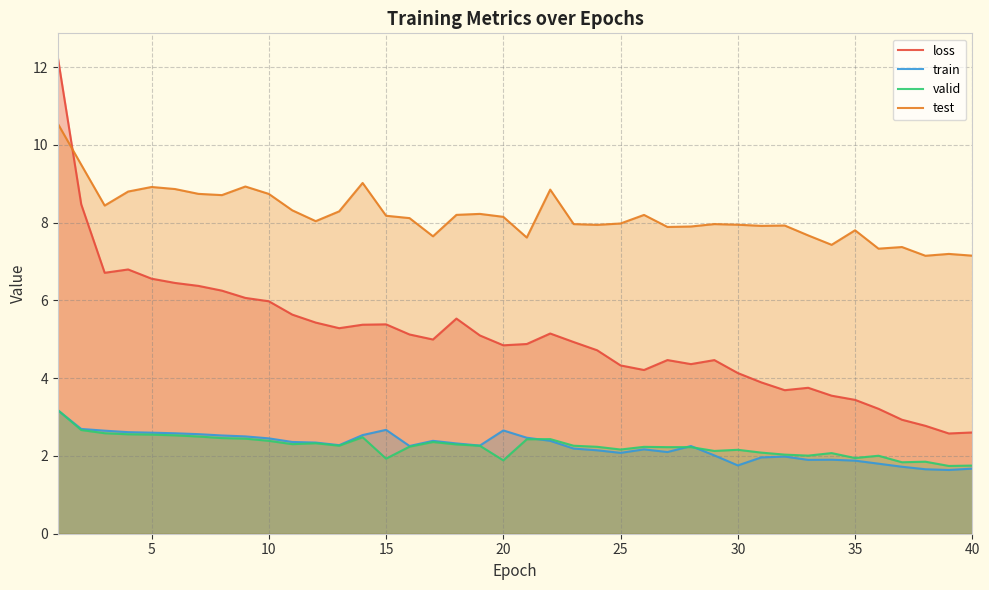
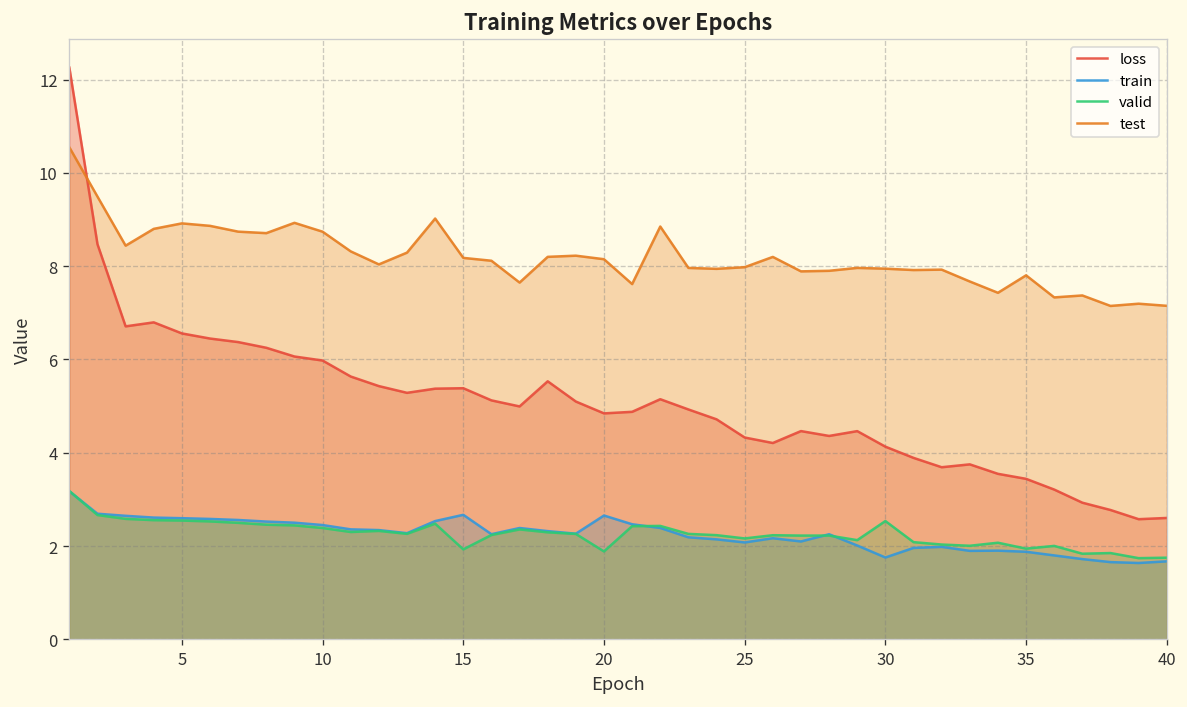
  {
    "train": {
      "15": 2.7,
      "20": 2.7,
      "25": 2.1,
      "30": 1.8,
      "35": 1.9,
      "40": 1.7
    },
    "valid": {
      "15": 1.9,
      "20": 1.9,
      "25": 2.2,
-     "30": 2.2,
+     "30": 2.5,
      "35": 1.9,
      "40": 1.8
    }
  }
